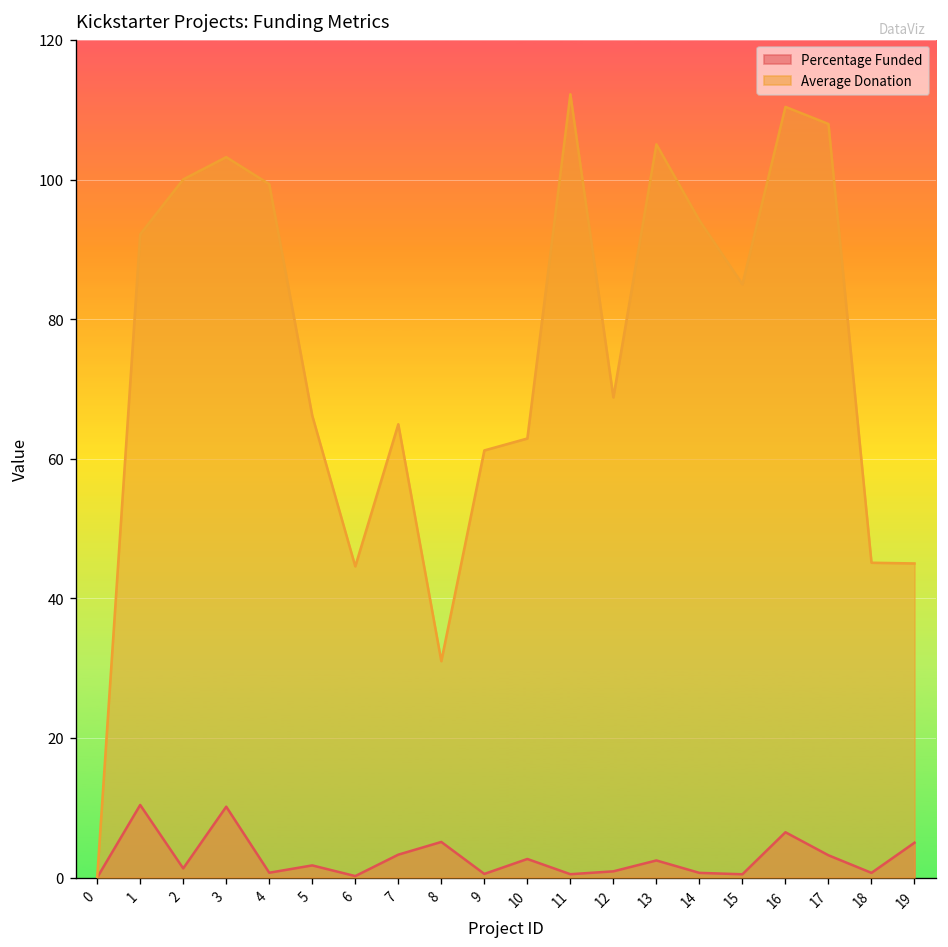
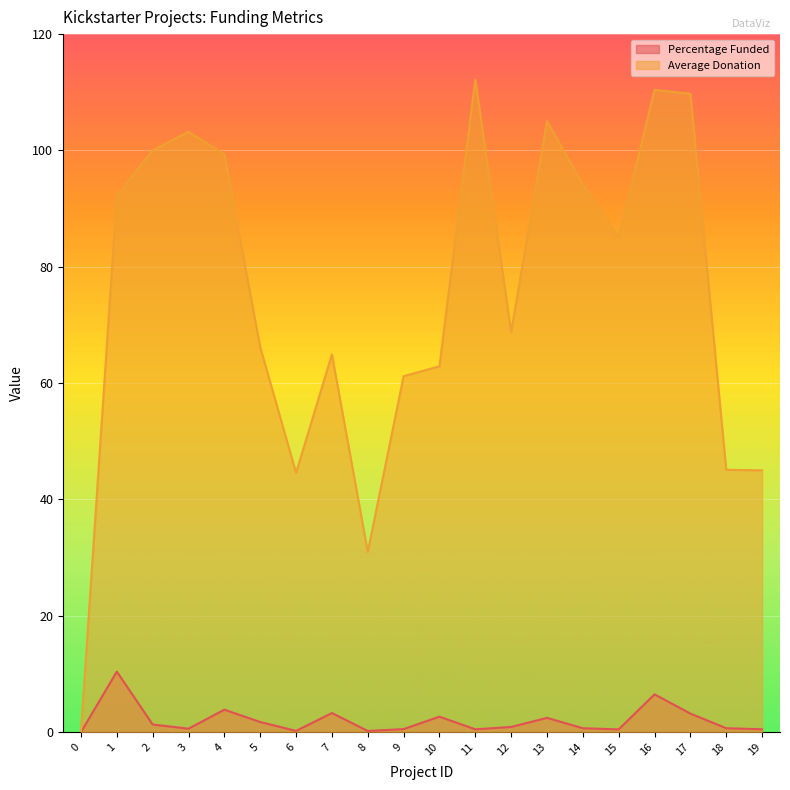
  {
    "Percentage Funded": {
      "1": 10,
      "2": 1,
-     "3": 10,
-     "4": 1,
+     "3": 1,
+     "4": 4,
      "5": 2,
      "6": 0,
      "7": 3,
-     "8": 5,
+     "8": 0,
      "9": 1,
      "10": 3,
      "11": 0,
      "12": 1,
      "13": 2,
      "14": 1,
      "15": 0,
      "16": 6,
      "17": 3,
      "18": 1,
-     "19": 5
+     "19": 0
    },
    "Average Donation": {
      "1": 92,
      "2": 100,
      "3": 103,
      "4": 99,
      "5": 66,
      "6": 45,
      "7": 65,
      "8": 31,
      "9": 61,
      "10": 63,
      "11": 112,
      "12": 69,
      "13": 105,
      "14": 94,
      "15": 85,
      "16": 110,
-     "17": 108,
+     "17": 110,
      "18": 45,
      "19": 45
    }
  }
